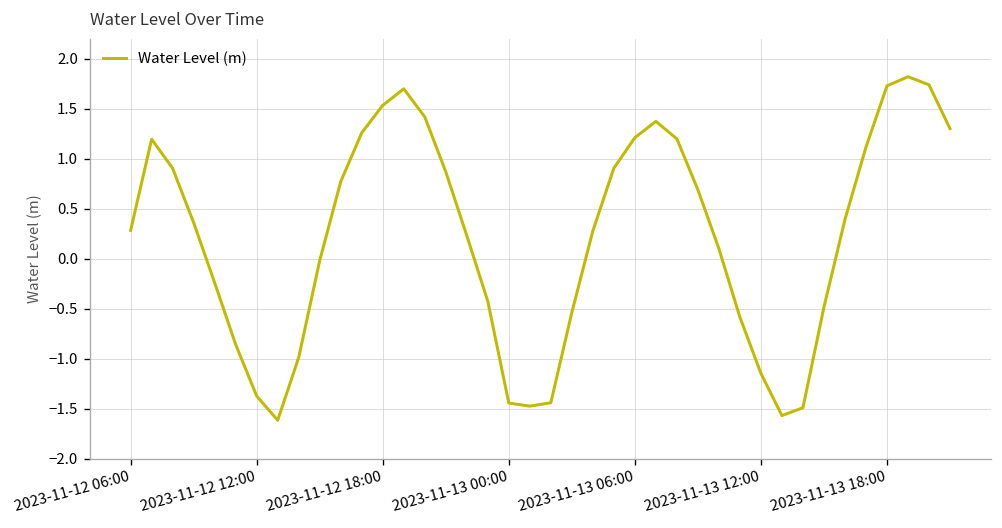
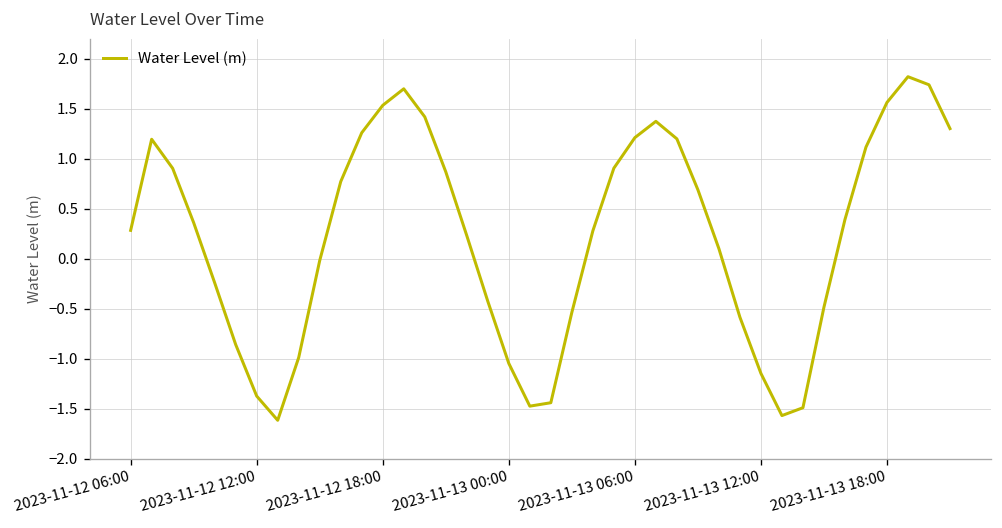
  {
    "2023-11-12 06:00": 0.3,
    "2023-11-12 12:00": -1.4,
    "2023-11-12 18:00": 1.5,
-   "2023-11-13 00:00": -1.4,
+   "2023-11-13 00:00": -1.0,
    "2023-11-13 06:00": 1.2,
    "2023-11-13 12:00": -1.1,
-   "2023-11-13 18:00": 1.7
+   "2023-11-13 18:00": 1.6
  }
